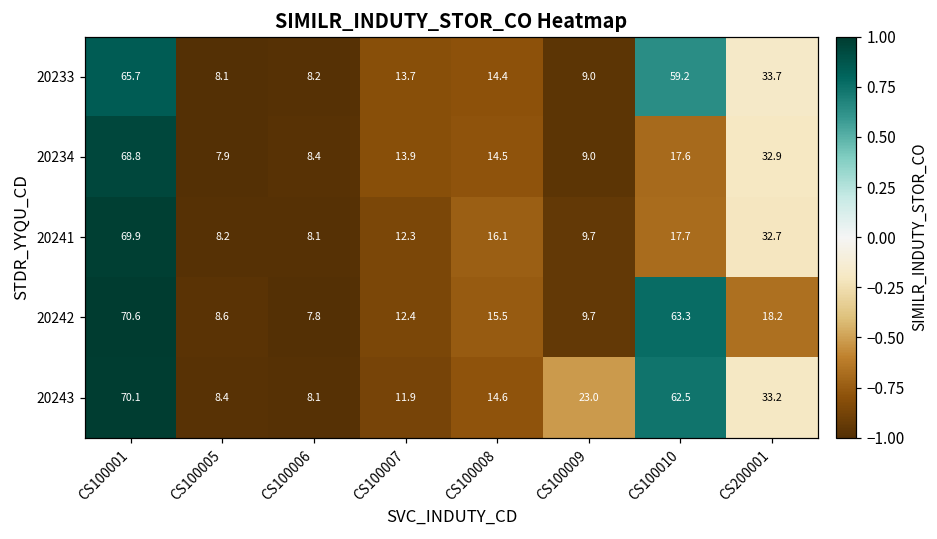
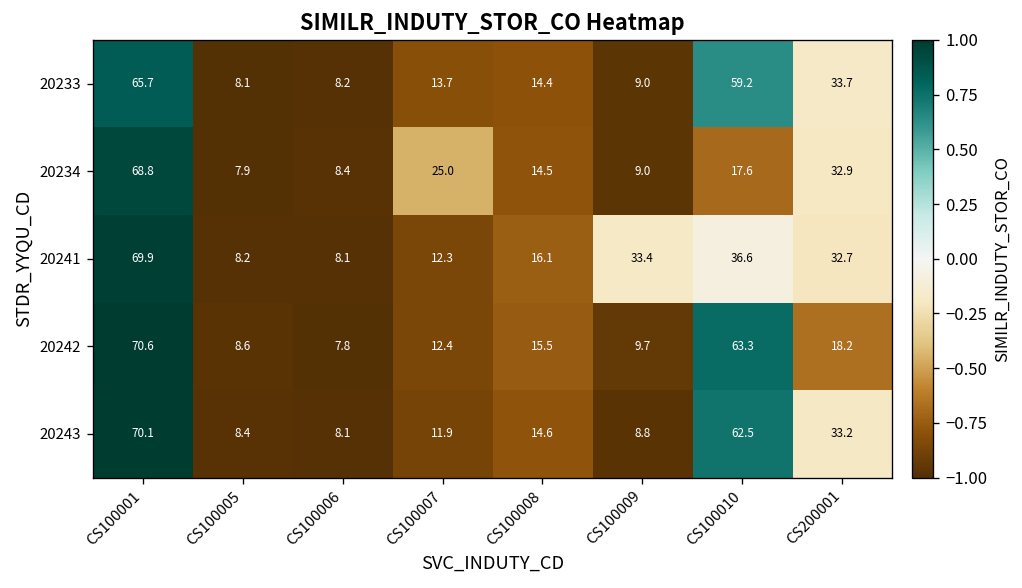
  {
    "20233": {
      "CS100001": 65.7,
      "CS100005": 8.1,
      "CS100006": 8.2,
      "CS100007": 13.7,
      "CS100008": 14.4,
      "CS100009": 9.0,
      "CS100010": 59.2,
      "CS200001": 33.7
    },
    "20234": {
      "CS100001": 68.8,
      "CS100005": 7.9,
      "CS100006": 8.4,
-     "CS100007": 13.9,
+     "CS100007": 25.0,
      "CS100008": 14.5,
      "CS100009": 9.0,
      "CS100010": 17.6,
      "CS200001": 32.9
    },
    "20241": {
      "CS100001": 69.9,
      "CS100005": 8.2,
      "CS100006": 8.1,
      "CS100007": 12.3,
      "CS100008": 16.1,
-     "CS100009": 9.7,
-     "CS100010": 17.7,
+     "CS100009": 33.4,
+     "CS100010": 36.6,
      "CS200001": 32.7
    },
    "20242": {
      "CS100001": 70.6,
      "CS100005": 8.6,
      "CS100006": 7.8,
      "CS100007": 12.4,
      "CS100008": 15.5,
      "CS100009": 9.7,
      "CS100010": 63.3,
      "CS200001": 18.2
    },
    "20243": {
      "CS100001": 70.1,
      "CS100005": 8.4,
      "CS100006": 8.1,
      "CS100007": 11.9,
      "CS100008": 14.6,
-     "CS100009": 23.0,
+     "CS100009": 8.8,
      "CS100010": 62.5,
      "CS200001": 33.2
    }
  }
